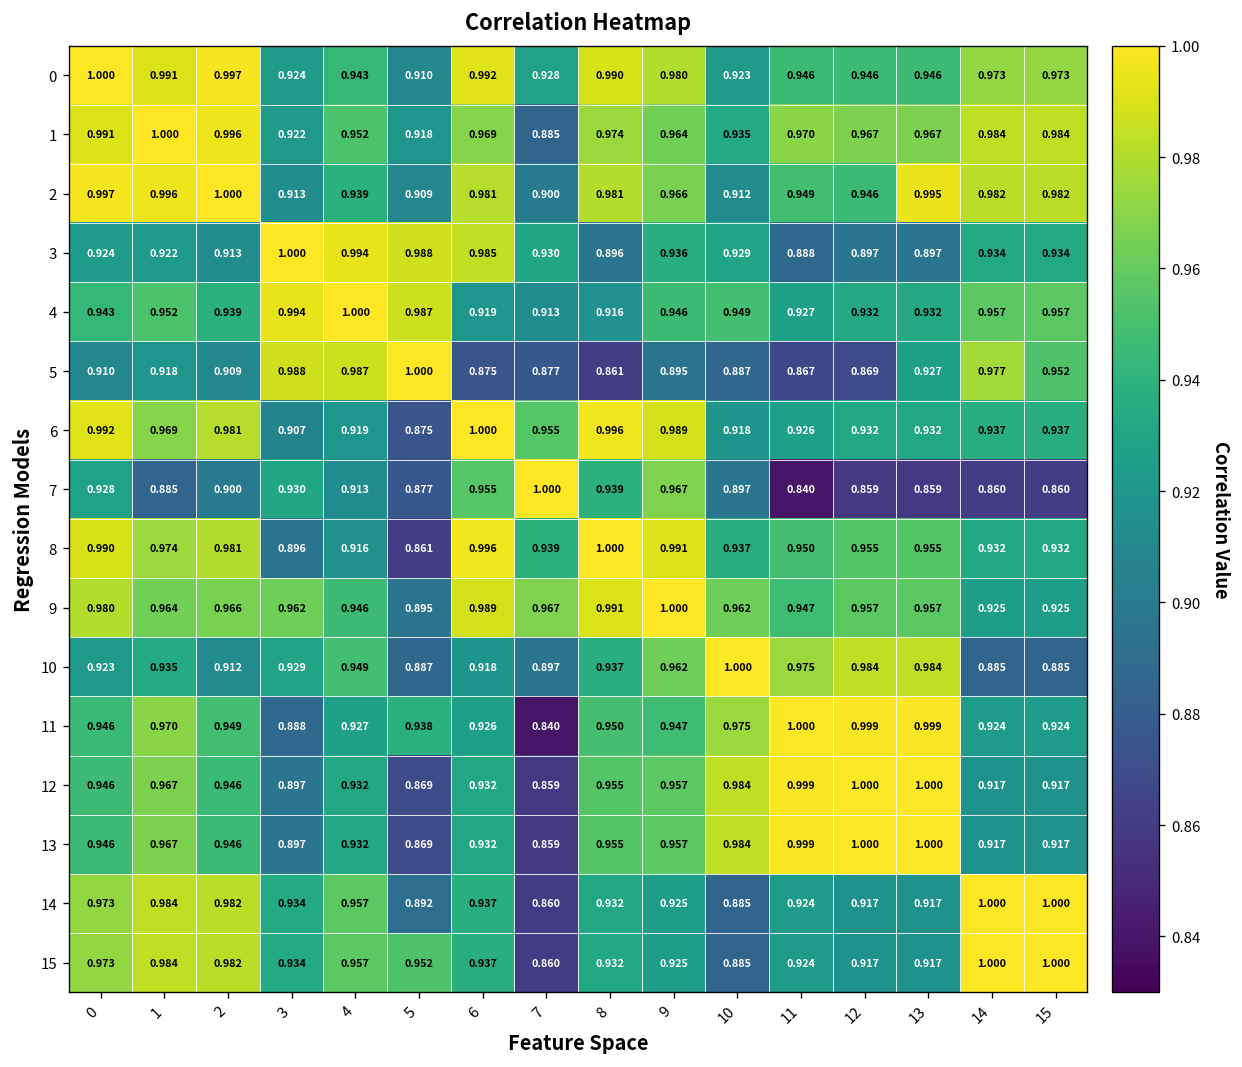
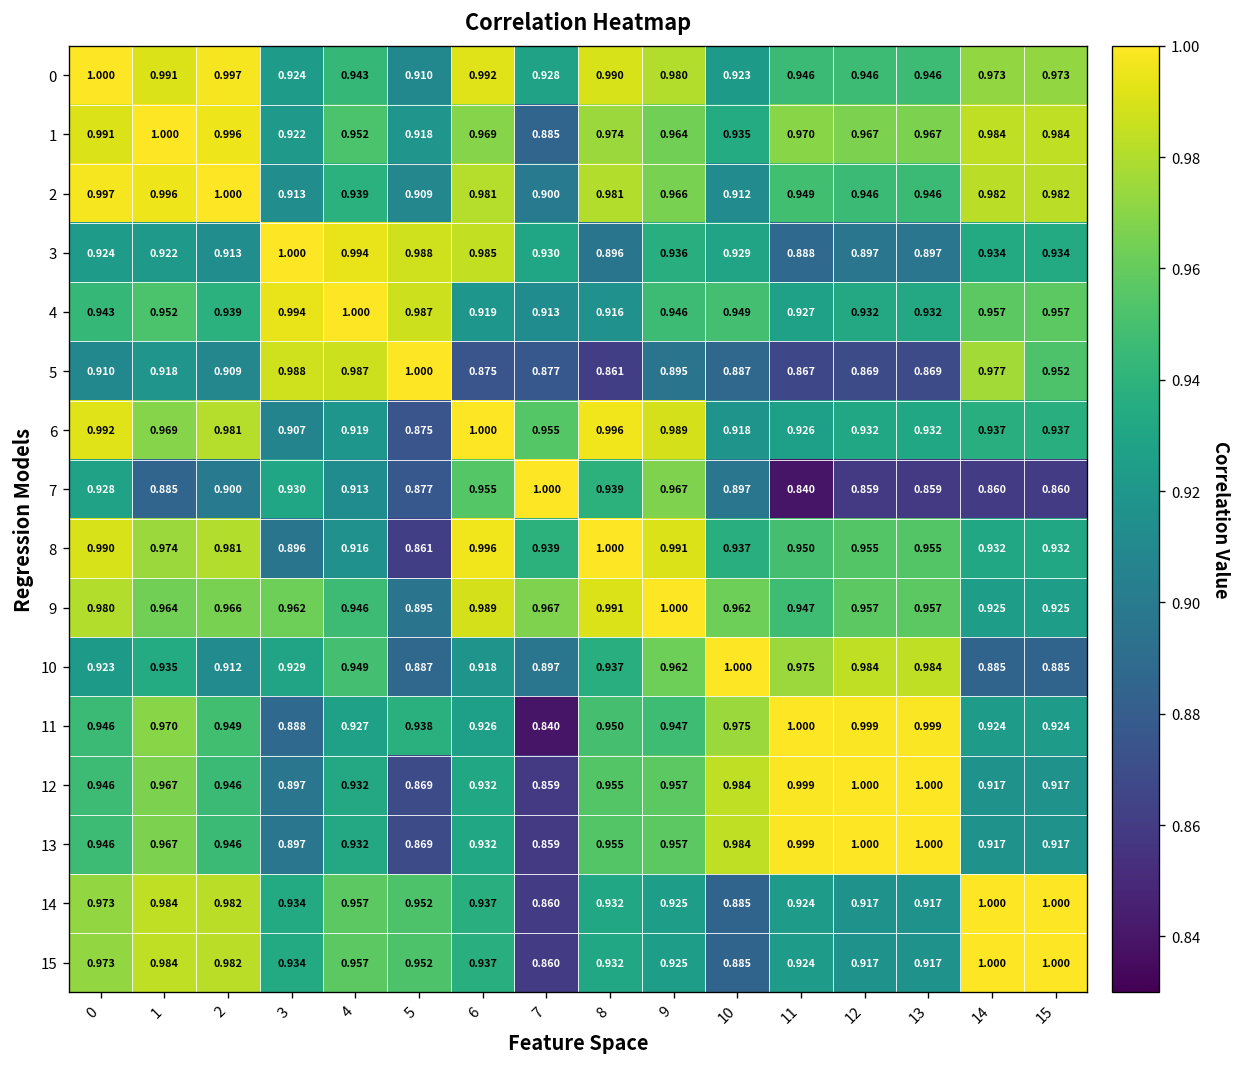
  {
    "2": {
      "0": 0.997,
      "1": 0.996,
      "2": 1.000,
      "3": 0.913,
      "4": 0.939,
      "5": 0.909,
      "6": 0.981,
      "7": 0.900,
      "8": 0.981,
      "9": 0.966,
      "10": 0.912,
      "11": 0.949,
      "12": 0.946,
-     "13": 0.995,
+     "13": 0.946,
      "14": 0.982,
      "15": 0.982
    },
    "5": {
      "0": 0.910,
      "1": 0.918,
      "2": 0.909,
      "3": 0.988,
      "4": 0.987,
      "5": 1.000,
      "6": 0.875,
      "7": 0.877,
      "8": 0.861,
      "9": 0.895,
      "10": 0.887,
      "11": 0.867,
      "12": 0.869,
-     "13": 0.927,
+     "13": 0.869,
      "14": 0.977,
      "15": 0.952
    },
    "14": {
      "0": 0.973,
      "1": 0.984,
      "2": 0.982,
      "3": 0.934,
      "4": 0.957,
-     "5": 0.892,
+     "5": 0.952,
      "6": 0.937,
      "7": 0.860,
      "8": 0.932,
      "9": 0.925,
      "10": 0.885,
      "11": 0.924,
      "12": 0.917,
      "13": 0.917,
      "14": 1.000,
      "15": 1.000
    }
  }
